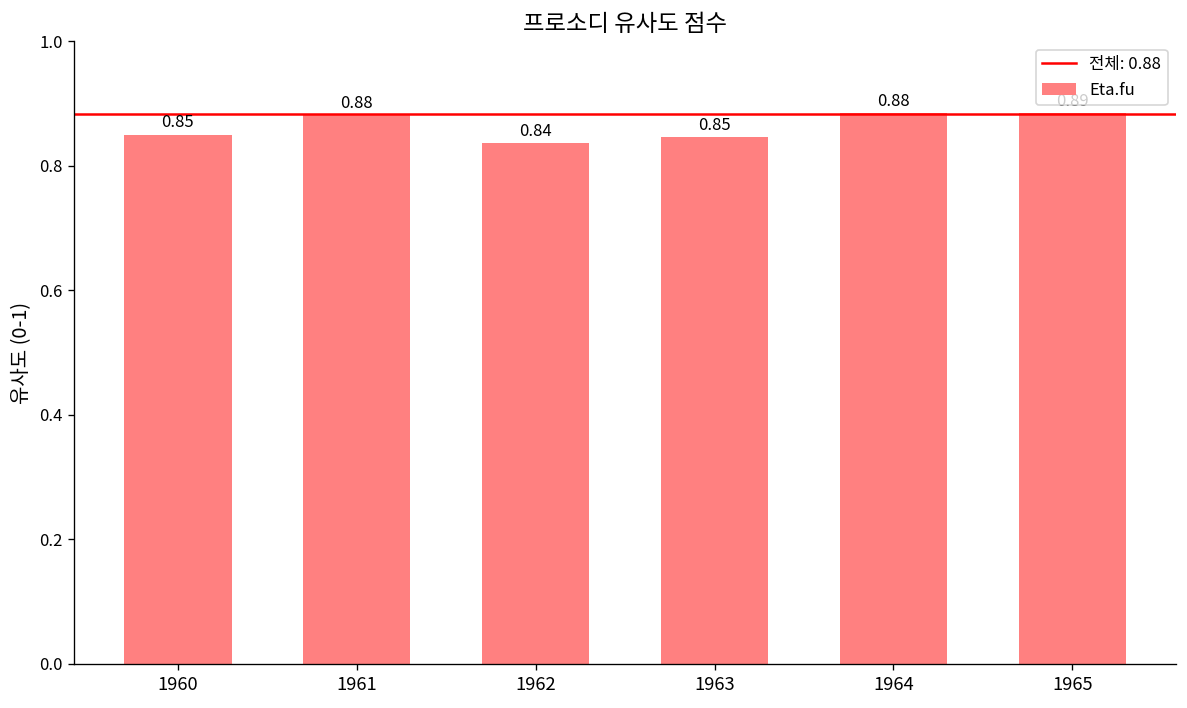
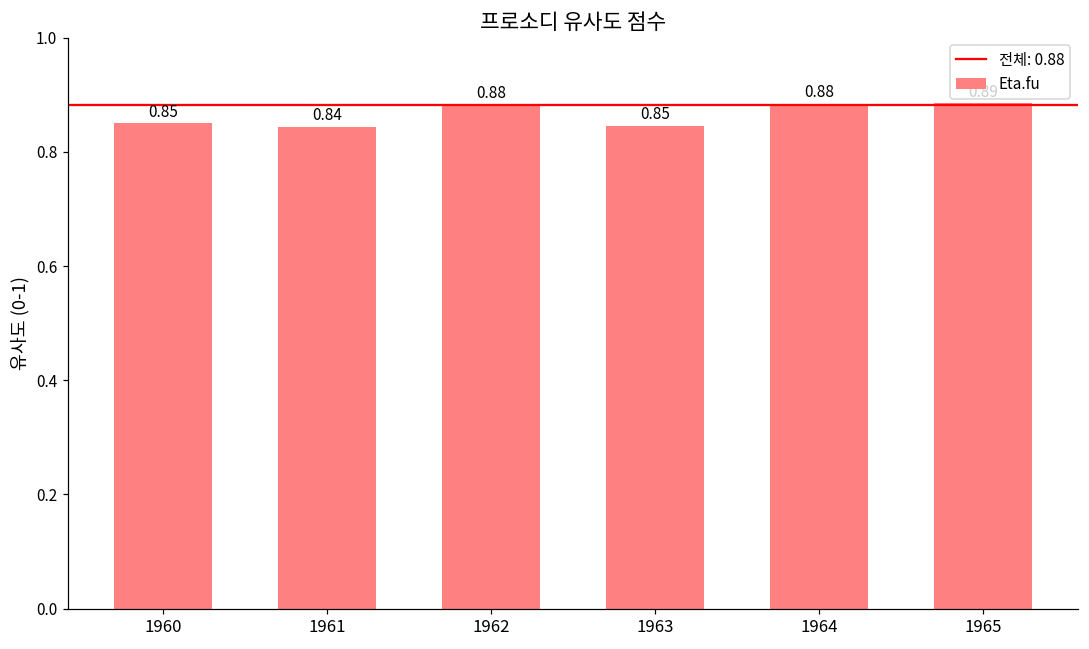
  {
    "1960": 0.85,
-   "1961": 0.88,
-   "1962": 0.84,
+   "1961": 0.84,
+   "1962": 0.88,
    "1963": 0.85,
    "1964": 0.88
  }
